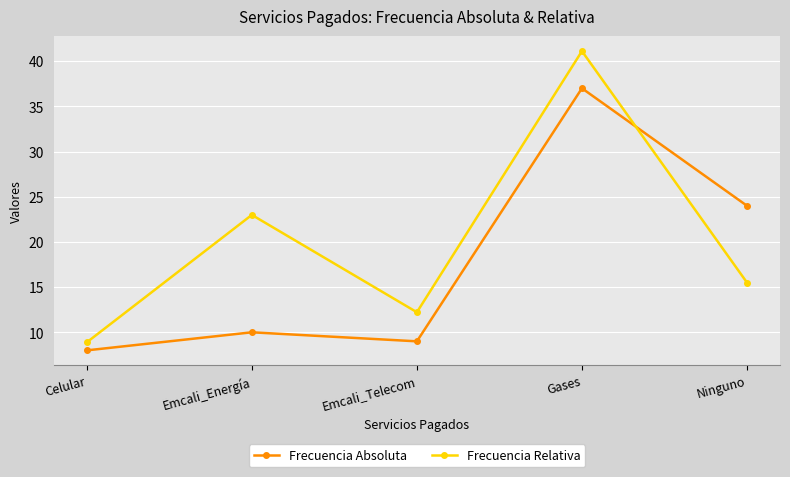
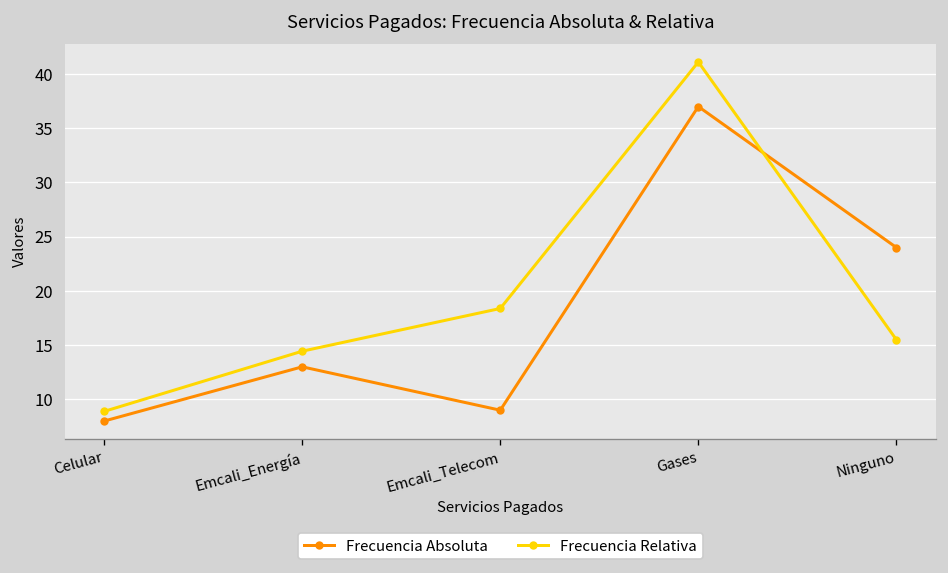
  {
    "Frecuencia Absoluta": {
      "Celular": 8,
-     "Emcali_Energía": 10,
+     "Emcali_Energía": 13,
      "Emcali_Telecom": 9,
      "Gases": 37,
      "Ninguno": 24
    },
    "Frecuencia Relativa": {
      "Celular": 9,
-     "Emcali_Energía": 23,
-     "Emcali_Telecom": 12,
+     "Emcali_Energía": 14,
+     "Emcali_Telecom": 18,
      "Gases": 41,
      "Ninguno": 16
    }
  }
